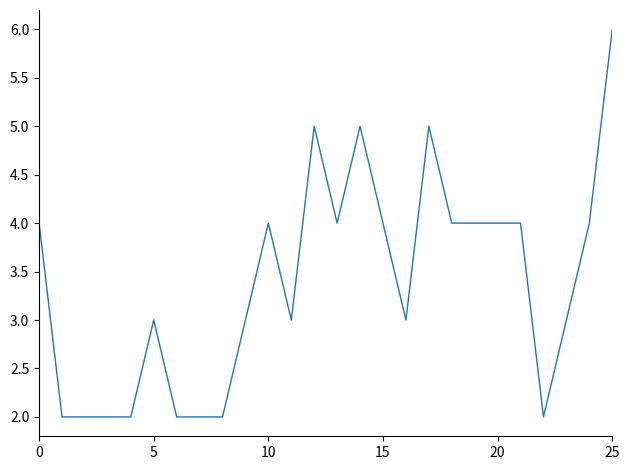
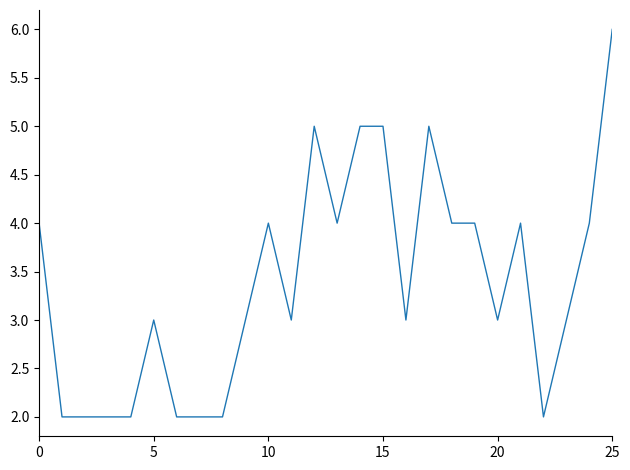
  {
    "0": 4,
    "5": 3,
    "10": 4,
-   "15": 4,
-   "20": 4,
+   "15": 5,
+   "20": 3,
    "25": 6
  }
